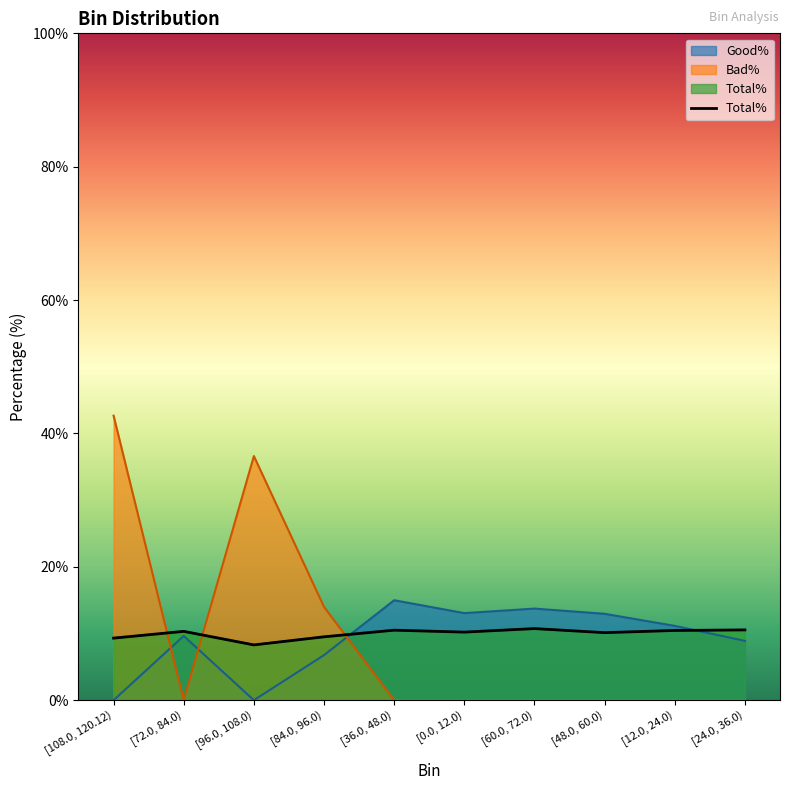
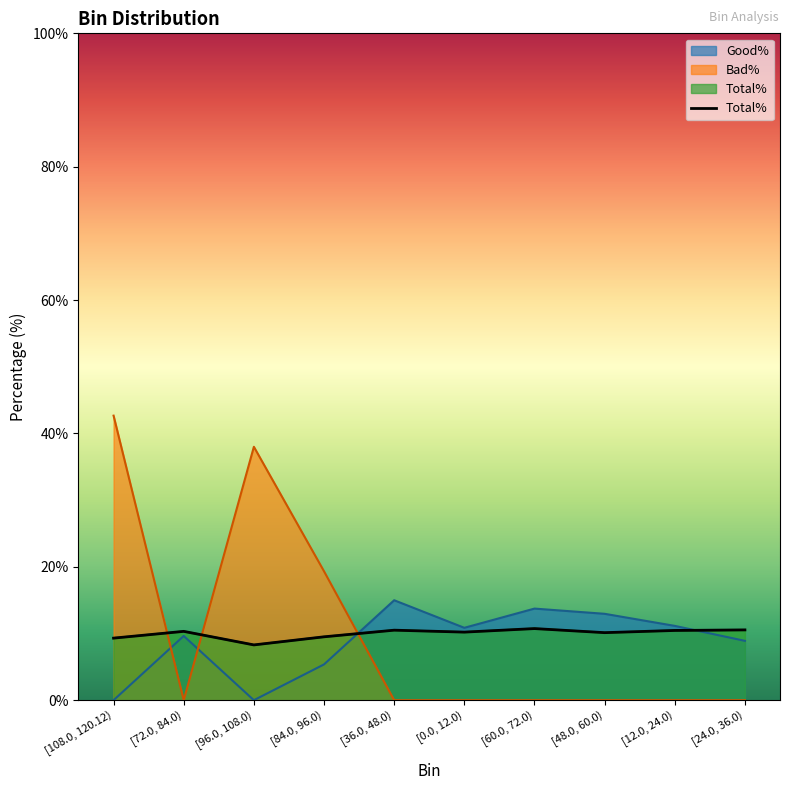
  {
    "Good%": {
      "[108.0, 120.12)": "0%",
      "[72.0, 84.0)": "10%",
      "[96.0, 108.0)": "0%",
-     "[84.0, 96.0)": "7%",
+     "[84.0, 96.0)": "5%",
      "[36.0, 48.0)": "15%",
-     "[0.0, 12.0)": "13%",
+     "[0.0, 12.0)": "11%",
      "[60.0, 72.0)": "14%",
      "[48.0, 60.0)": "13%",
      "[12.0, 24.0)": "11%",
      "[24.0, 36.0)": "9%"
    },
    "Bad%": {
      "[108.0, 120.12)": "43%",
      "[72.0, 84.0)": "0%",
-     "[96.0, 108.0)": "37%",
-     "[84.0, 96.0)": "14%",
+     "[96.0, 108.0)": "38%",
+     "[84.0, 96.0)": "19%",
      "[36.0, 48.0)": "0%",
      "[0.0, 12.0)": "0%",
      "[60.0, 72.0)": "0%",
      "[48.0, 60.0)": "0%",
      "[12.0, 24.0)": "0%",
      "[24.0, 36.0)": "0%"
    }
  }
